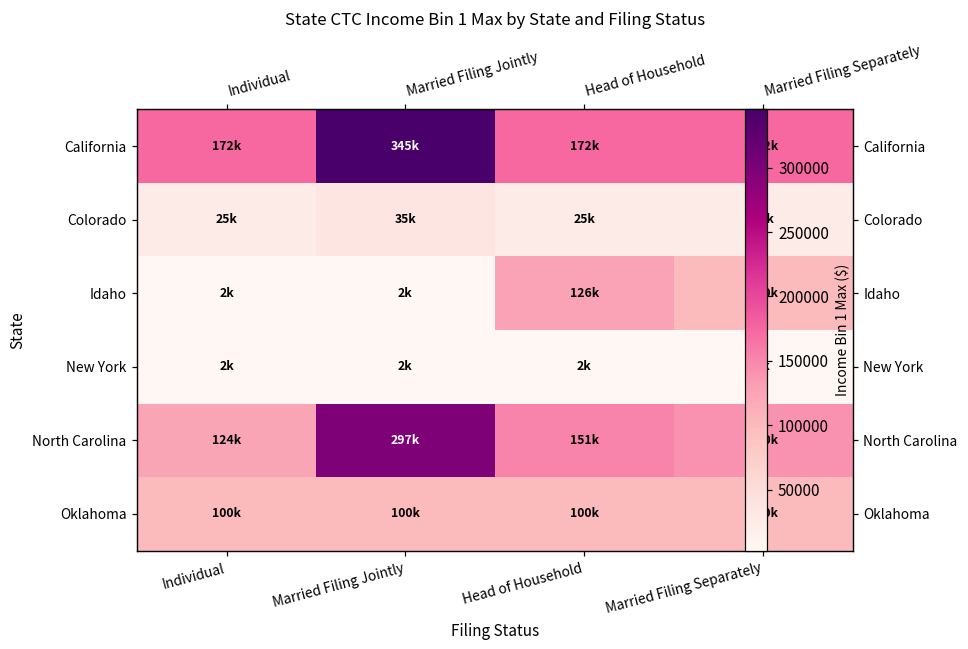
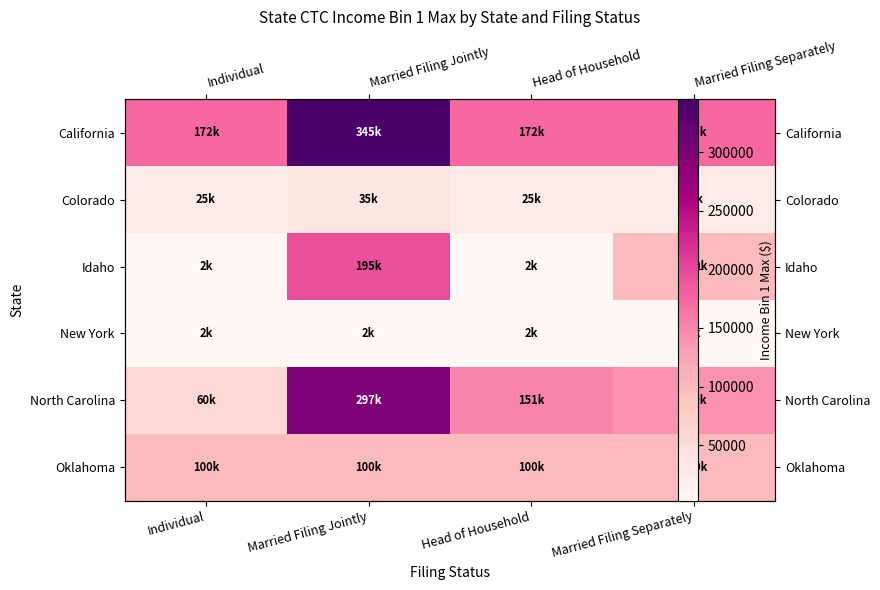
  {
    "California": {
      "Individual": "172k",
      "Married Filing Jointly": "345k",
      "Head of Household": "172k",
      "Married Filing Separately": "172k"
    },
    "Colorado": {
      "Individual": "25k",
      "Married Filing Jointly": "35k",
      "Head of Household": "25k",
      "Married Filing Separately": "25k"
    },
    "Idaho": {
      "Individual": "2k",
-     "Married Filing Jointly": "2k",
-     "Head of Household": "126k",
+     "Married Filing Jointly": "195k",
+     "Head of Household": "2k",
      "Married Filing Separately": "100k"
    },
    "New York": {
      "Individual": "2k",
      "Married Filing Jointly": "2k",
      "Head of Household": "2k",
      "Married Filing Separately": "2k"
    },
    "North Carolina": {
-     "Individual": "124k",
+     "Individual": "60k",
      "Married Filing Jointly": "297k",
      "Head of Household": "151k",
      "Married Filing Separately": "140k"
    },
    "Oklahoma": {
      "Individual": "100k",
      "Married Filing Jointly": "100k",
      "Head of Household": "100k",
      "Married Filing Separately": "100k"
    }
  }
